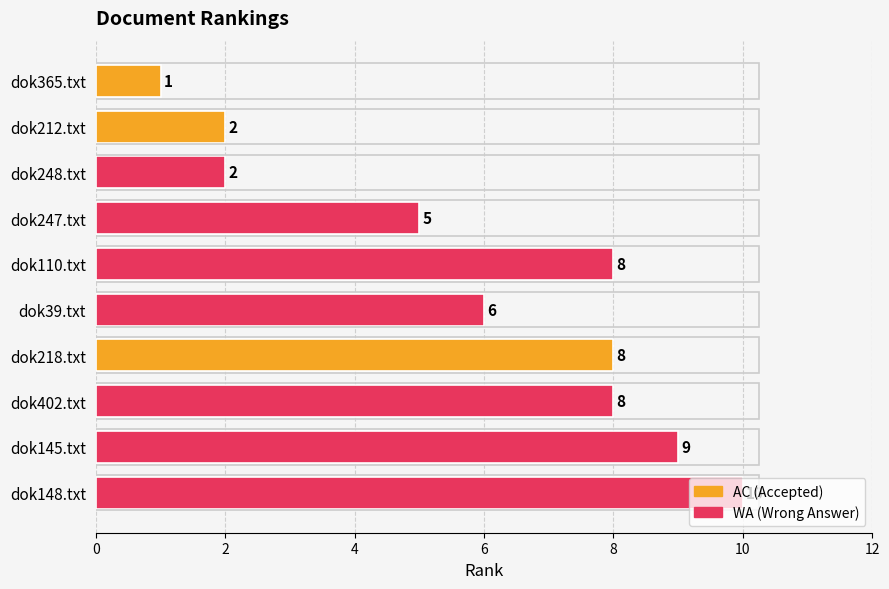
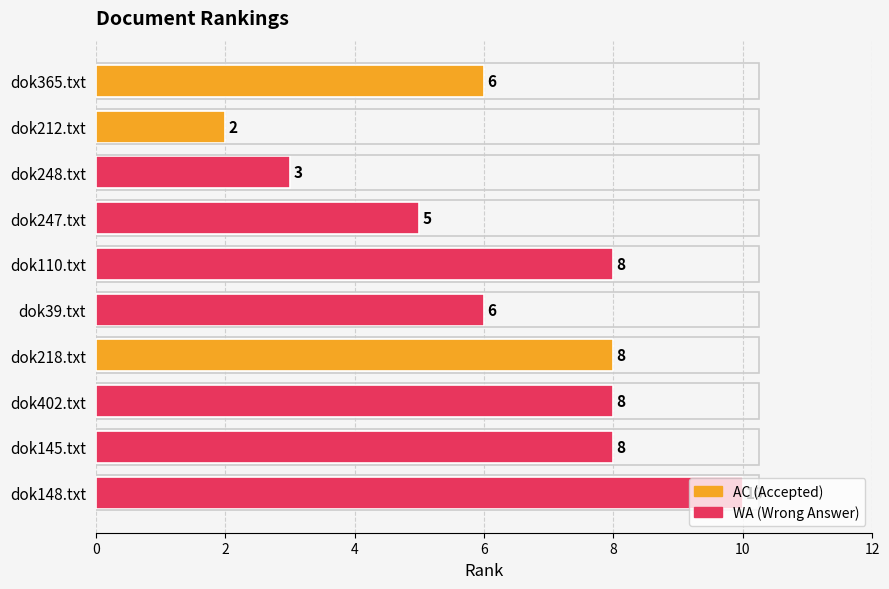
  {
-   "dok365.txt": 1,
+   "dok365.txt": 6,
    "dok212.txt": 2,
-   "dok248.txt": 2,
+   "dok248.txt": 3,
    "dok247.txt": 5,
    "dok110.txt": 8,
    "dok39.txt": 6,
    "dok218.txt": 8,
    "dok402.txt": 8,
-   "dok145.txt": 9
+   "dok145.txt": 8
  }
